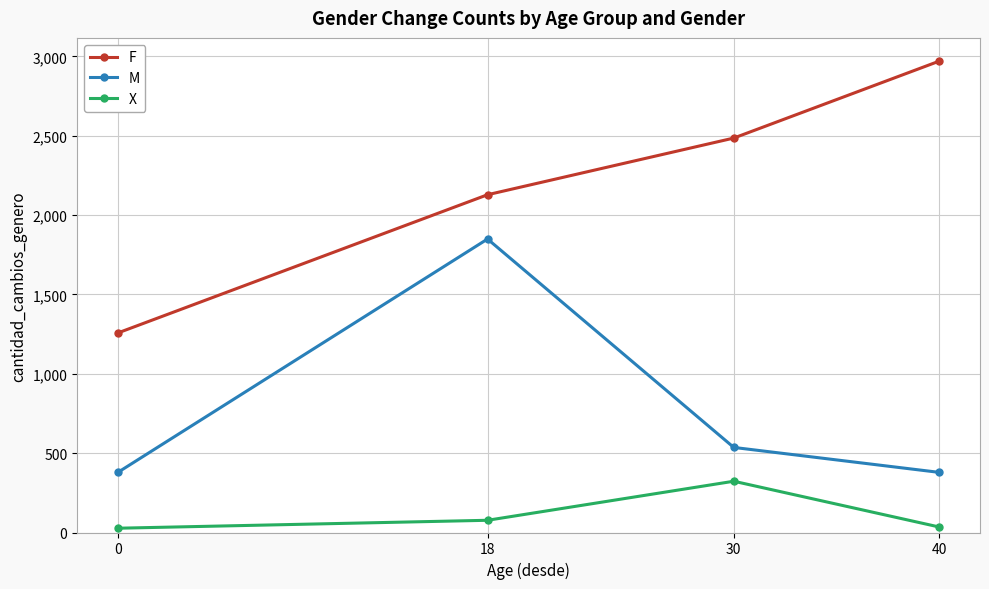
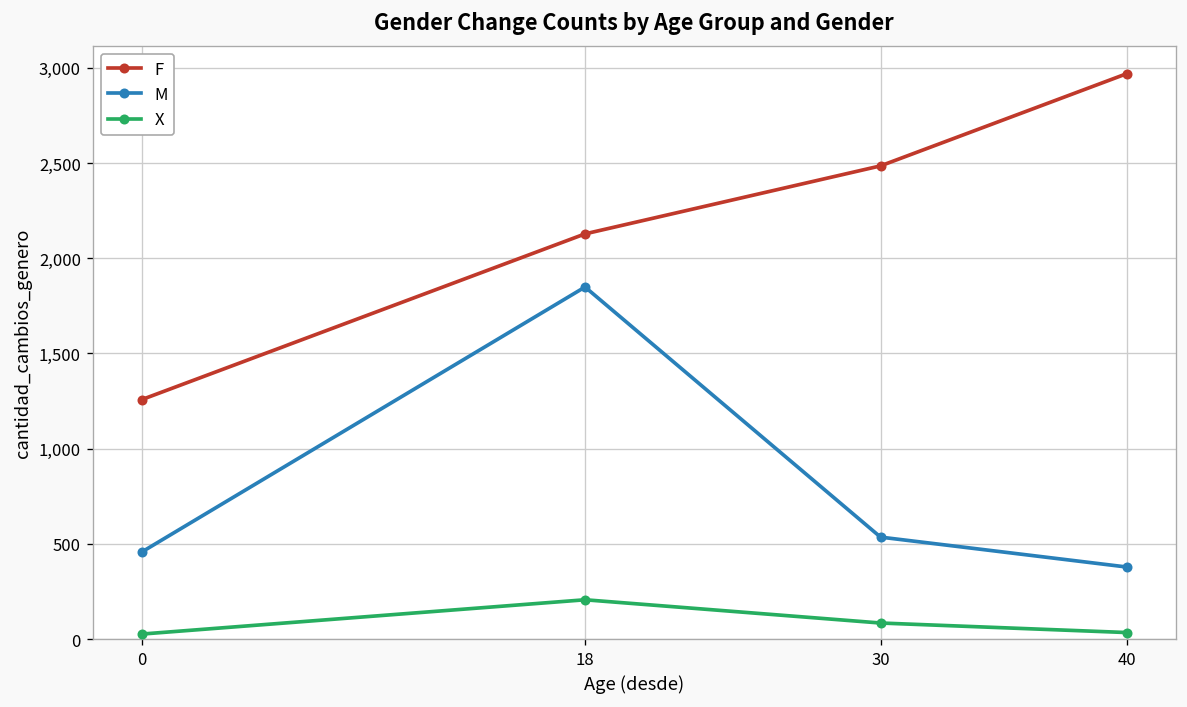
  {
    "F": {
      "0": "1,260",
      "18": "2,130",
      "30": "2,490",
      "40": "2,970"
    },
    "M": {
-     "0": "380",
+     "0": "460",
      "18": "1,850",
      "30": "540",
      "40": "380"
    },
    "X": {
      "0": "30",
-     "18": "80",
-     "30": "320",
+     "18": "210",
+     "30": "90",
      "40": "40"
    }
  }
